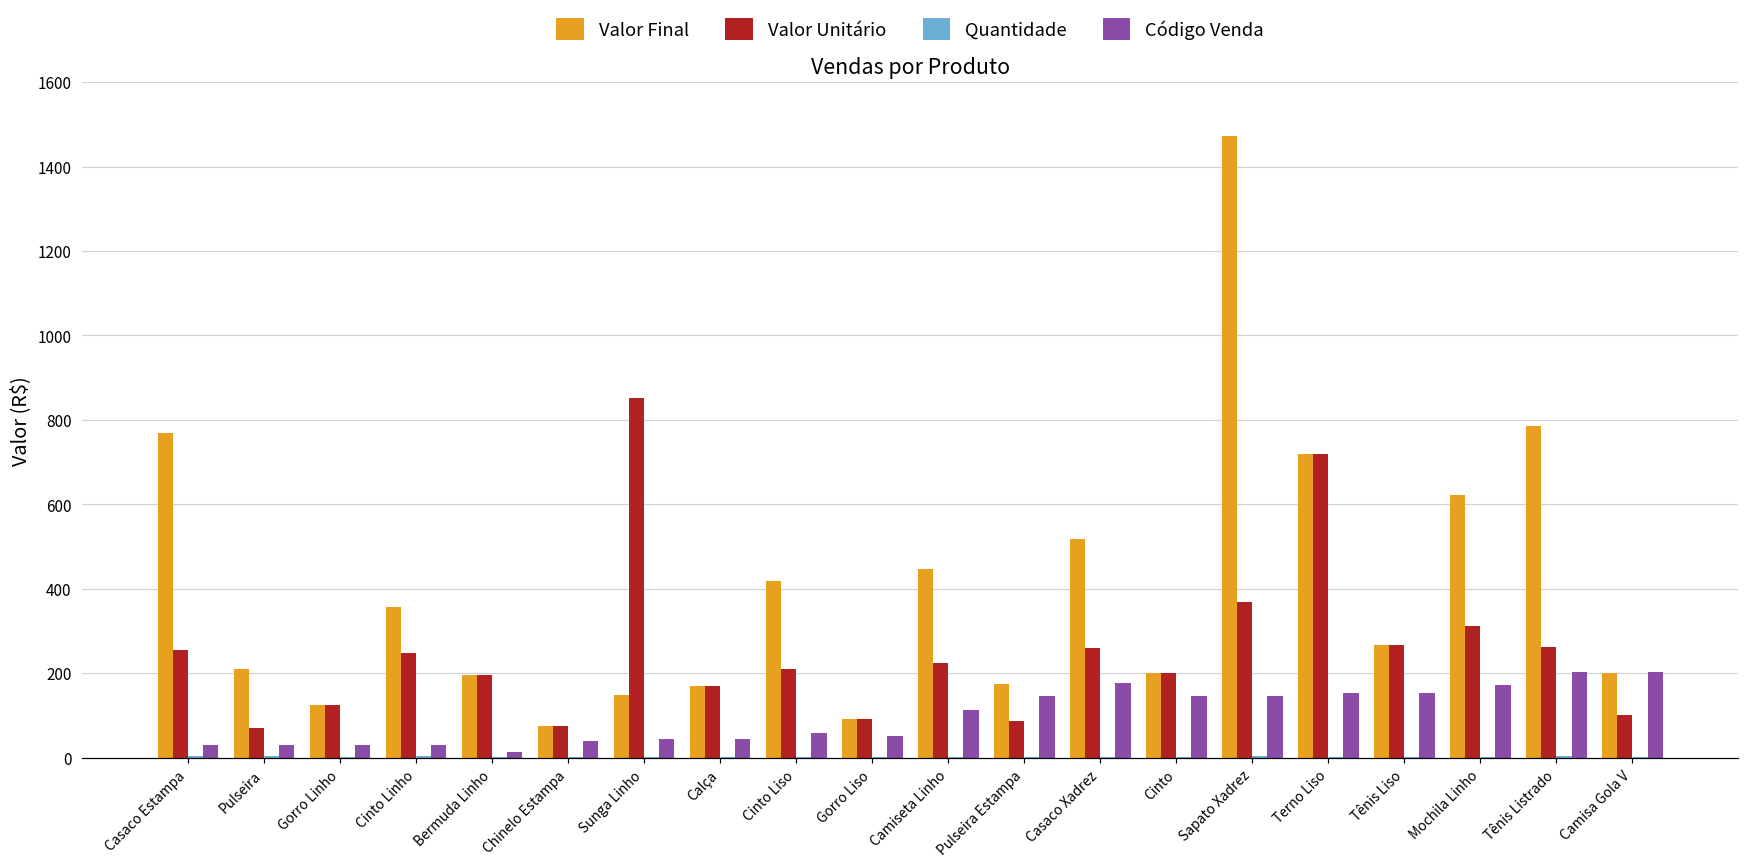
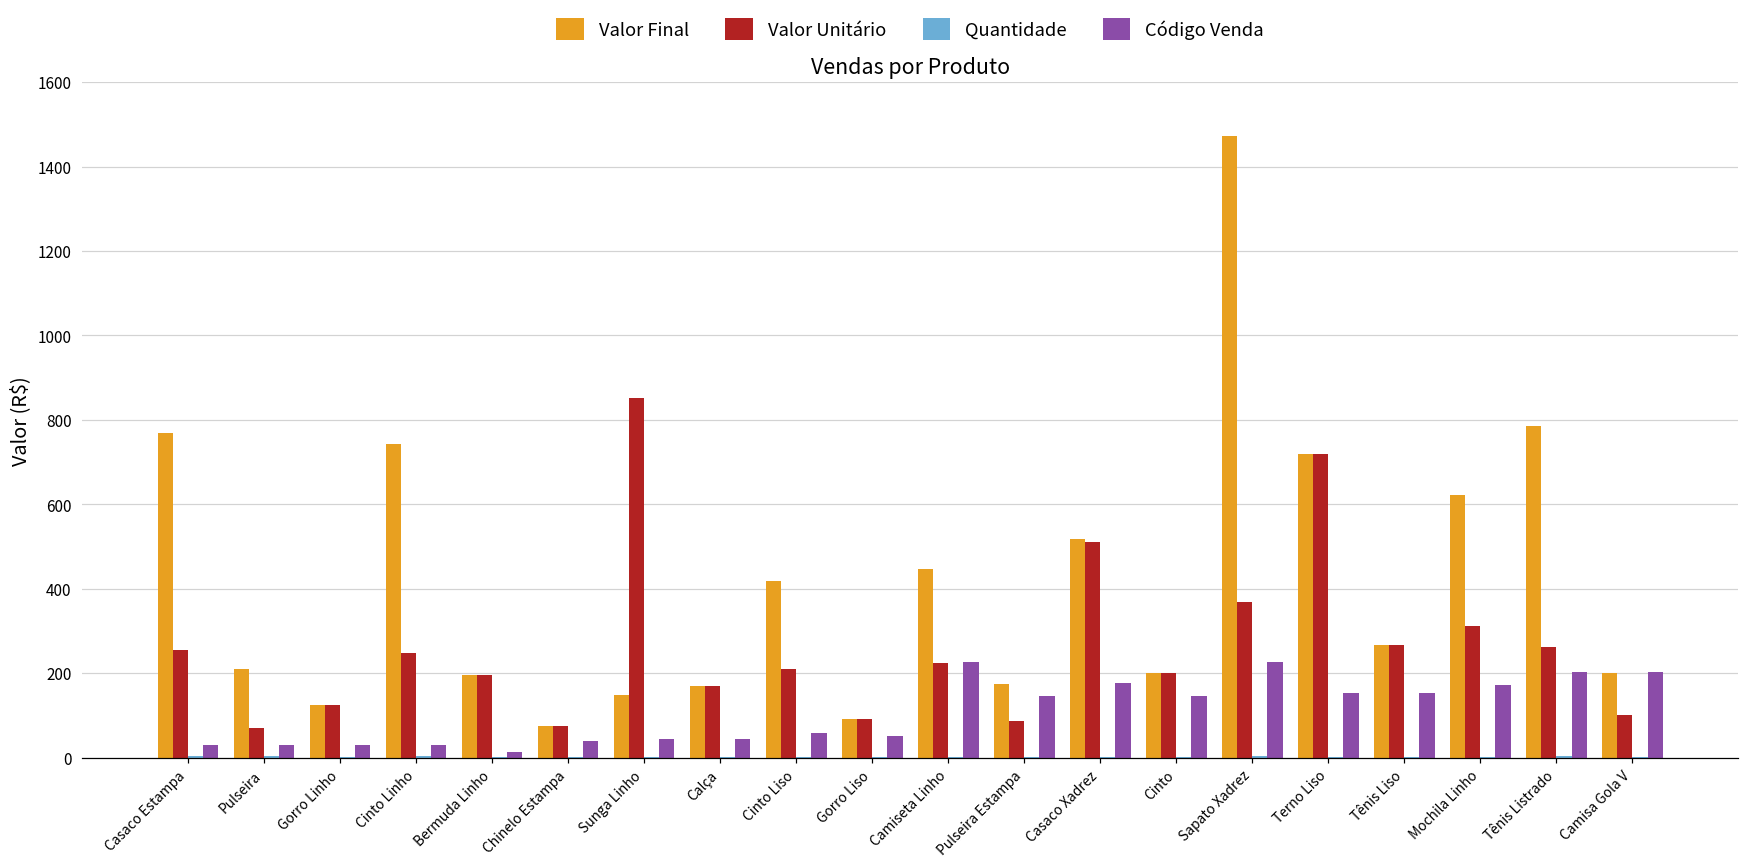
  {
    "Valor Final": {
      "Casaco Estampa": 770,
      "Pulseira": 210,
      "Gorro Linho": 120,
-     "Cinto Linho": 360,
+     "Cinto Linho": 740,
      "Bermuda Linho": 200,
      "Chinelo Estampa": 70,
      "Sunga Linho": 150,
      "Calça": 170,
      "Cinto Liso": 420,
      "Gorro Liso": 90,
      "Camiseta Linho": 450,
      "Pulseira Estampa": 170,
      "Casaco Xadrez": 520,
      "Cinto": 200,
      "Sapato Xadrez": 1470,
      "Terno Liso": 720,
      "Tênis Liso": 270,
      "Mochila Linho": 620,
      "Tênis Listrado": 790,
      "Camisa Gola V": 200
    },
    "Valor Unitário": {
      "Casaco Estampa": 260,
      "Pulseira": 70,
      "Gorro Linho": 120,
      "Cinto Linho": 250,
      "Bermuda Linho": 200,
      "Chinelo Estampa": 70,
      "Sunga Linho": 850,
      "Calça": 170,
      "Cinto Liso": 210,
      "Gorro Liso": 90,
      "Camiseta Linho": 220,
      "Pulseira Estampa": 90,
-     "Casaco Xadrez": 260,
+     "Casaco Xadrez": 510,
      "Cinto": 200,
      "Sapato Xadrez": 370,
      "Terno Liso": 720,
      "Tênis Liso": 270,
      "Mochila Linho": 310,
      "Tênis Listrado": 260,
      "Camisa Gola V": 100
    },
    "Código Venda": {
      "Casaco Estampa": 30,
      "Pulseira": 30,
      "Gorro Linho": 30,
      "Cinto Linho": 30,
      "Bermuda Linho": 10,
      "Chinelo Estampa": 40,
      "Sunga Linho": 40,
      "Calça": 40,
      "Cinto Liso": 60,
      "Gorro Liso": 50,
-     "Camiseta Linho": 110,
+     "Camiseta Linho": 230,
      "Pulseira Estampa": 150,
      "Casaco Xadrez": 180,
      "Cinto": 150,
-     "Sapato Xadrez": 150,
+     "Sapato Xadrez": 230,
      "Terno Liso": 150,
      "Tênis Liso": 150,
      "Mochila Linho": 170,
      "Tênis Listrado": 200,
      "Camisa Gola V": 200
    }
  }
